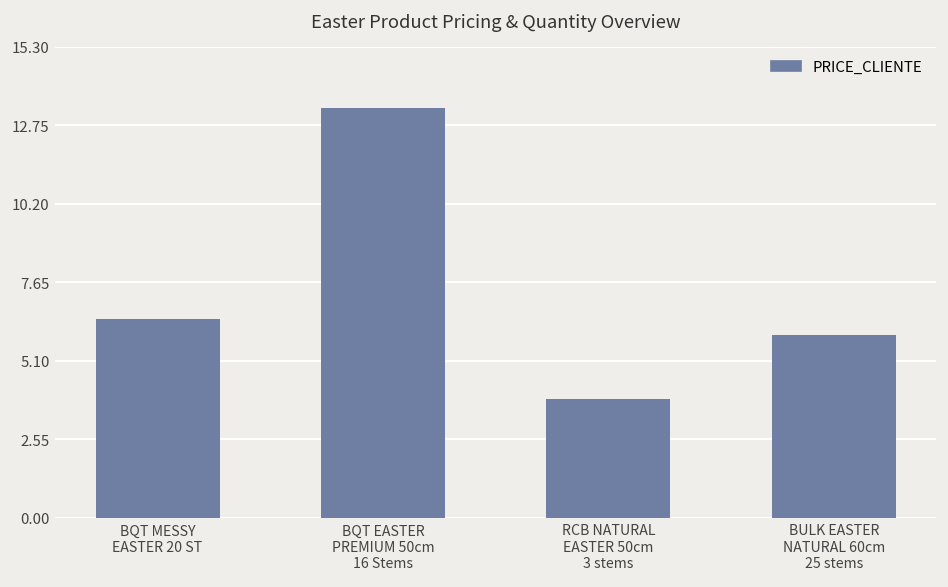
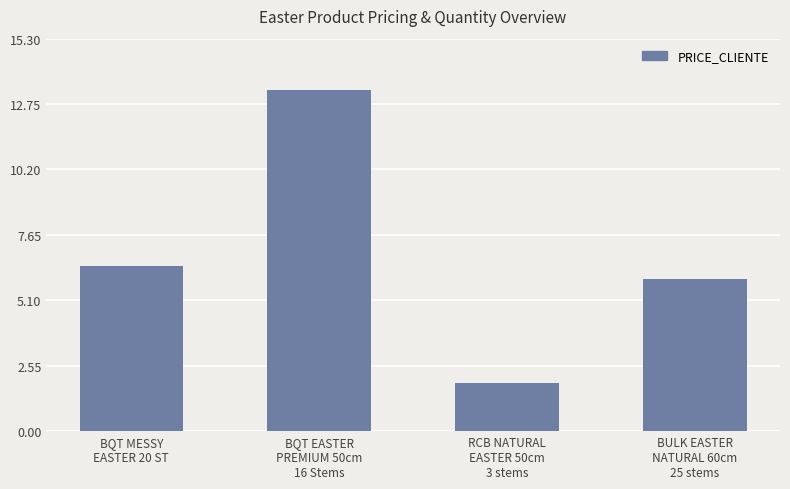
  {
    "BQT MESSY EASTER 20 ST": 6.4,
    "BQT EASTER PREMIUM 50cm 16 Stems": 13.3,
-   "RCB NATURAL EASTER 50cm 3 stems": 3.8,
+   "RCB NATURAL EASTER 50cm 3 stems": 1.9,
    "BULK EASTER NATURAL 60cm 25 stems": 5.9
  }
